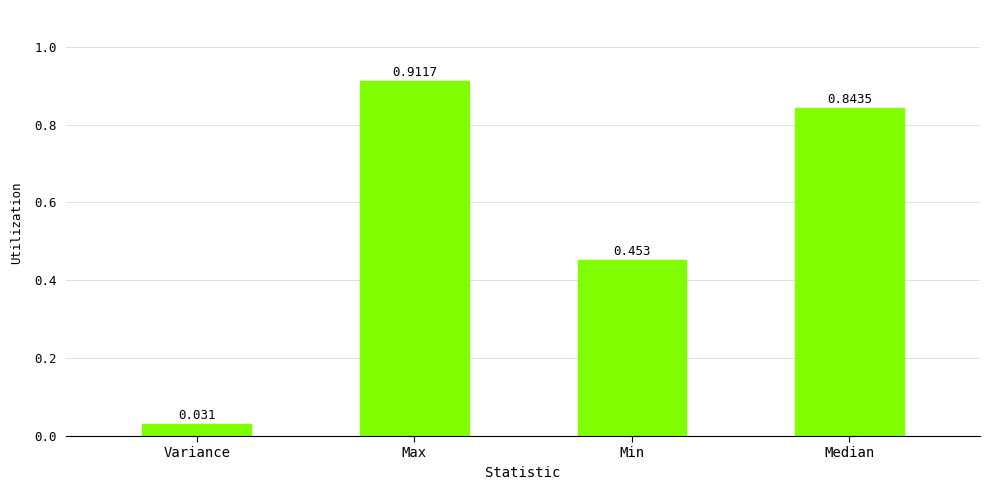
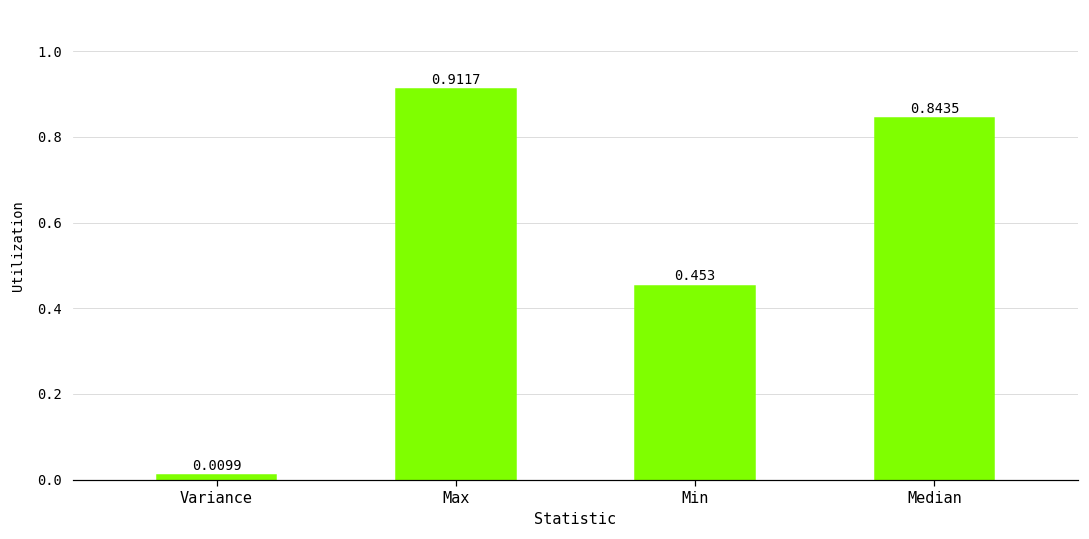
  {
-   "Variance": 0.031,
+   "Variance": 0.0099,
    "Max": 0.9117,
    "Min": 0.453,
    "Median": 0.8435
  }
